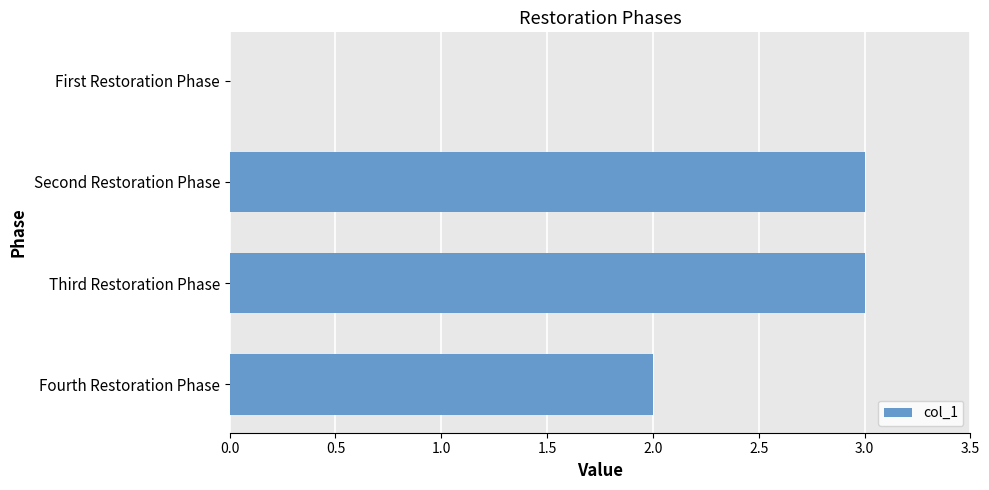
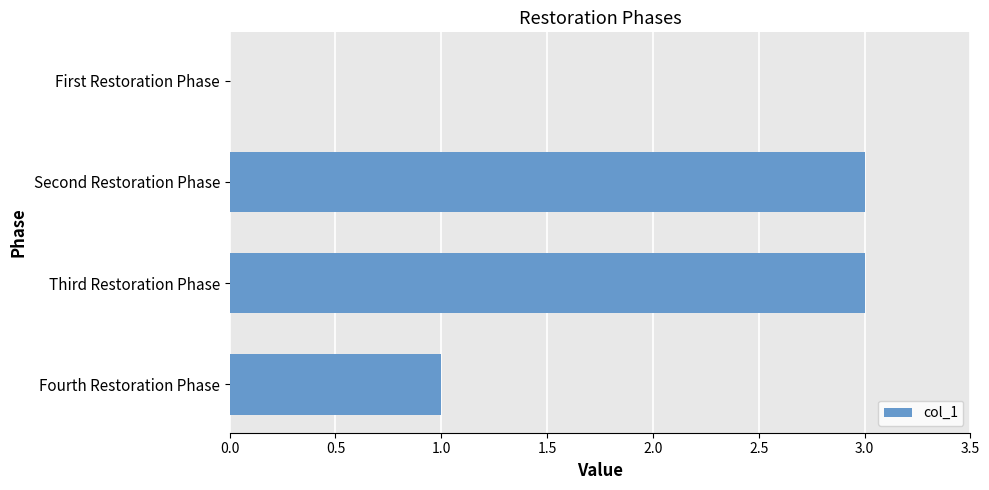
  {
    "First Restoration Phase": 0,
    "Second Restoration Phase": 3,
    "Third Restoration Phase": 3,
-   "Fourth Restoration Phase": 2
+   "Fourth Restoration Phase": 1
  }
